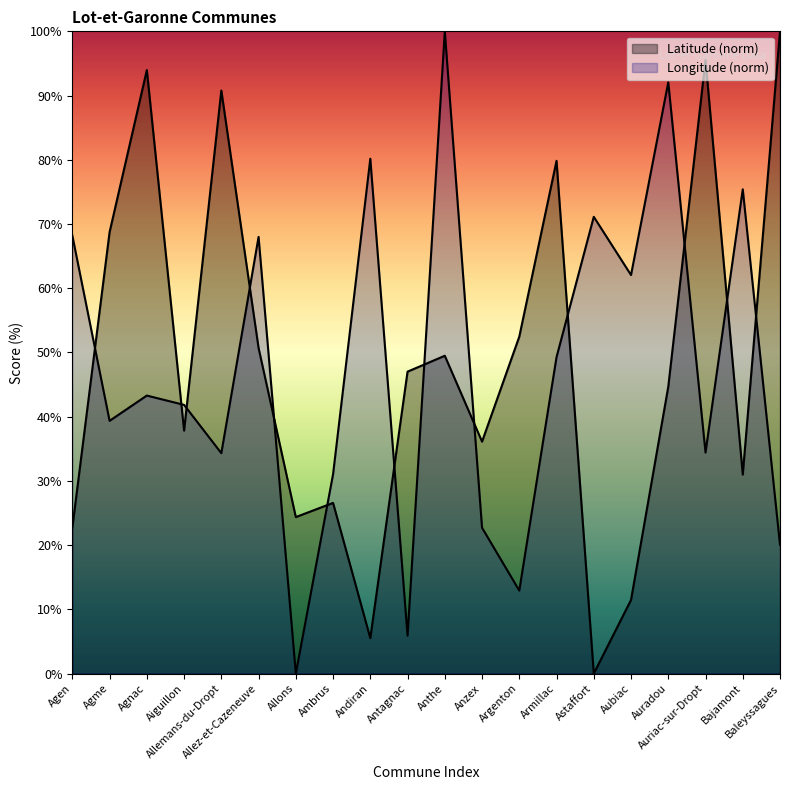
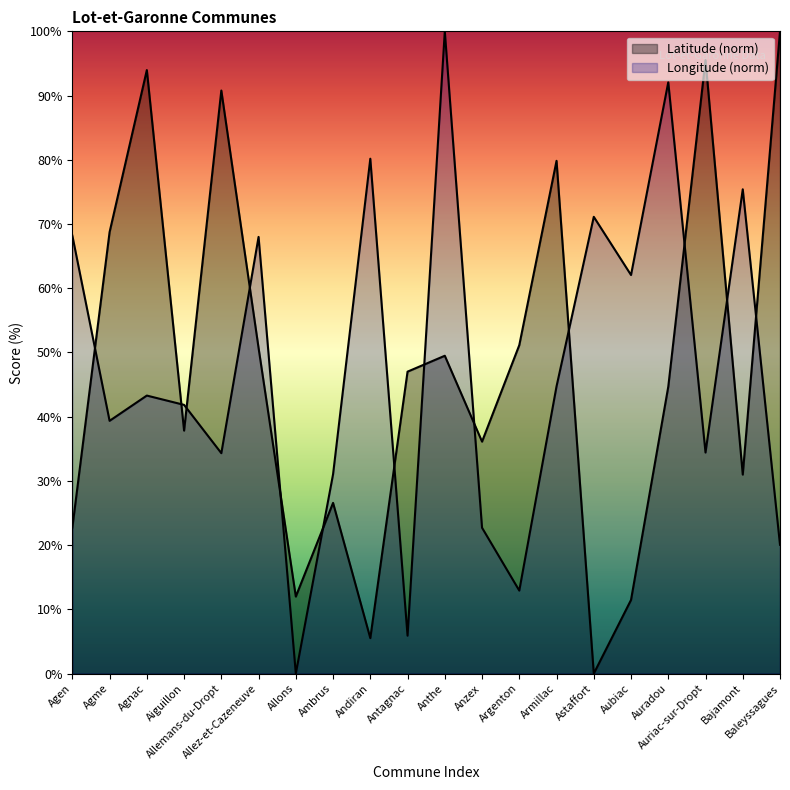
  {
    "Latitude (norm)": {
      "Agen": "23%",
      "Agme": "69%",
      "Agnac": "94%",
      "Aiguillon": "38%",
      "Allemans-du-Dropt": "91%",
      "Allez-et-Cazeneuve": "51%",
-     "Allons": "24%",
+     "Allons": "12%",
      "Ambrus": "27%",
      "Andiran": "6%",
      "Antagnac": "47%",
      "Anthe": "49%",
      "Anzex": "36%",
-     "Argenton": "52%",
+     "Argenton": "51%",
      "Armillac": "80%",
      "Astaffort": "0%",
      "Aubiac": "11%",
      "Auradou": "45%",
      "Bajamont": "31%",
      "Baleyssagues": "100%"
    },
    "Longitude (norm)": {
      "Agen": "68%",
      "Agme": "39%",
      "Agnac": "43%",
      "Aiguillon": "42%",
      "Allemans-du-Dropt": "34%",
      "Allez-et-Cazeneuve": "68%",
      "Allons": "0%",
      "Ambrus": "31%",
      "Andiran": "80%",
      "Antagnac": "6%",
      "Anthe": "100%",
      "Anzex": "23%",
      "Argenton": "13%",
-     "Armillac": "49%",
+     "Armillac": "45%",
      "Astaffort": "71%",
      "Aubiac": "62%",
      "Auradou": "92%",
      "Auriac-sur-Dropt": "34%",
      "Bajamont": "75%",
      "Baleyssagues": "20%"
    }
  }
